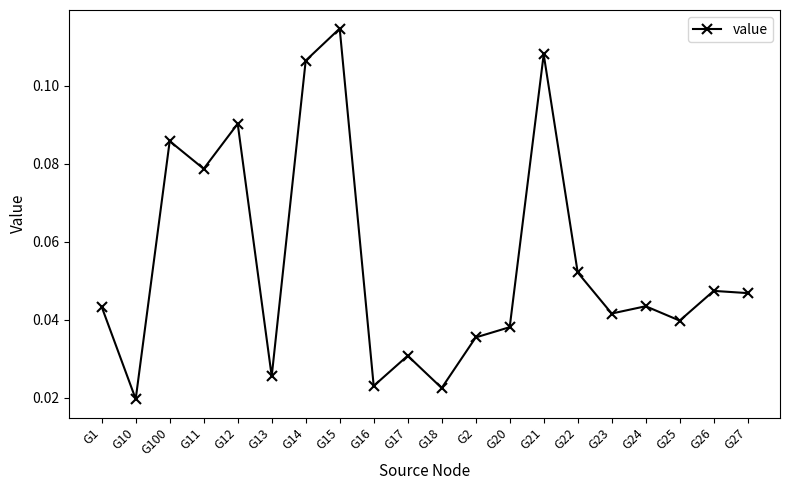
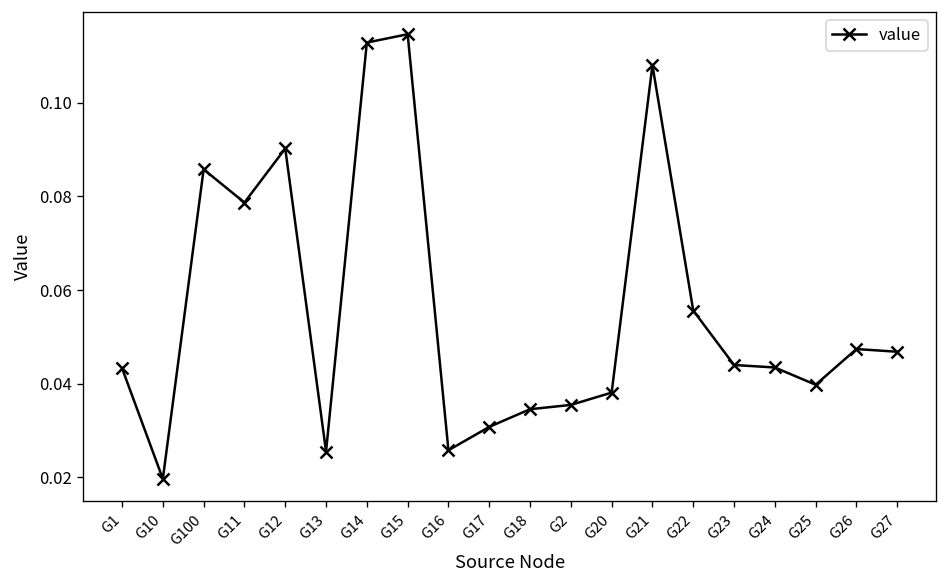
  {
    "G1": 0.043,
    "G10": 0.020,
    "G100": 0.086,
    "G11": 0.079,
    "G12": 0.090,
    "G13": 0.026,
-   "G14": 0.106,
+   "G14": 0.113,
    "G15": 0.115,
-   "G16": 0.023,
+   "G16": 0.026,
    "G17": 0.031,
-   "G18": 0.023,
+   "G18": 0.035,
    "G2": 0.035,
    "G20": 0.038,
    "G21": 0.108,
-   "G22": 0.052,
-   "G23": 0.042,
+   "G22": 0.056,
+   "G23": 0.044,
    "G24": 0.043,
    "G25": 0.040,
    "G26": 0.047,
    "G27": 0.047
  }
